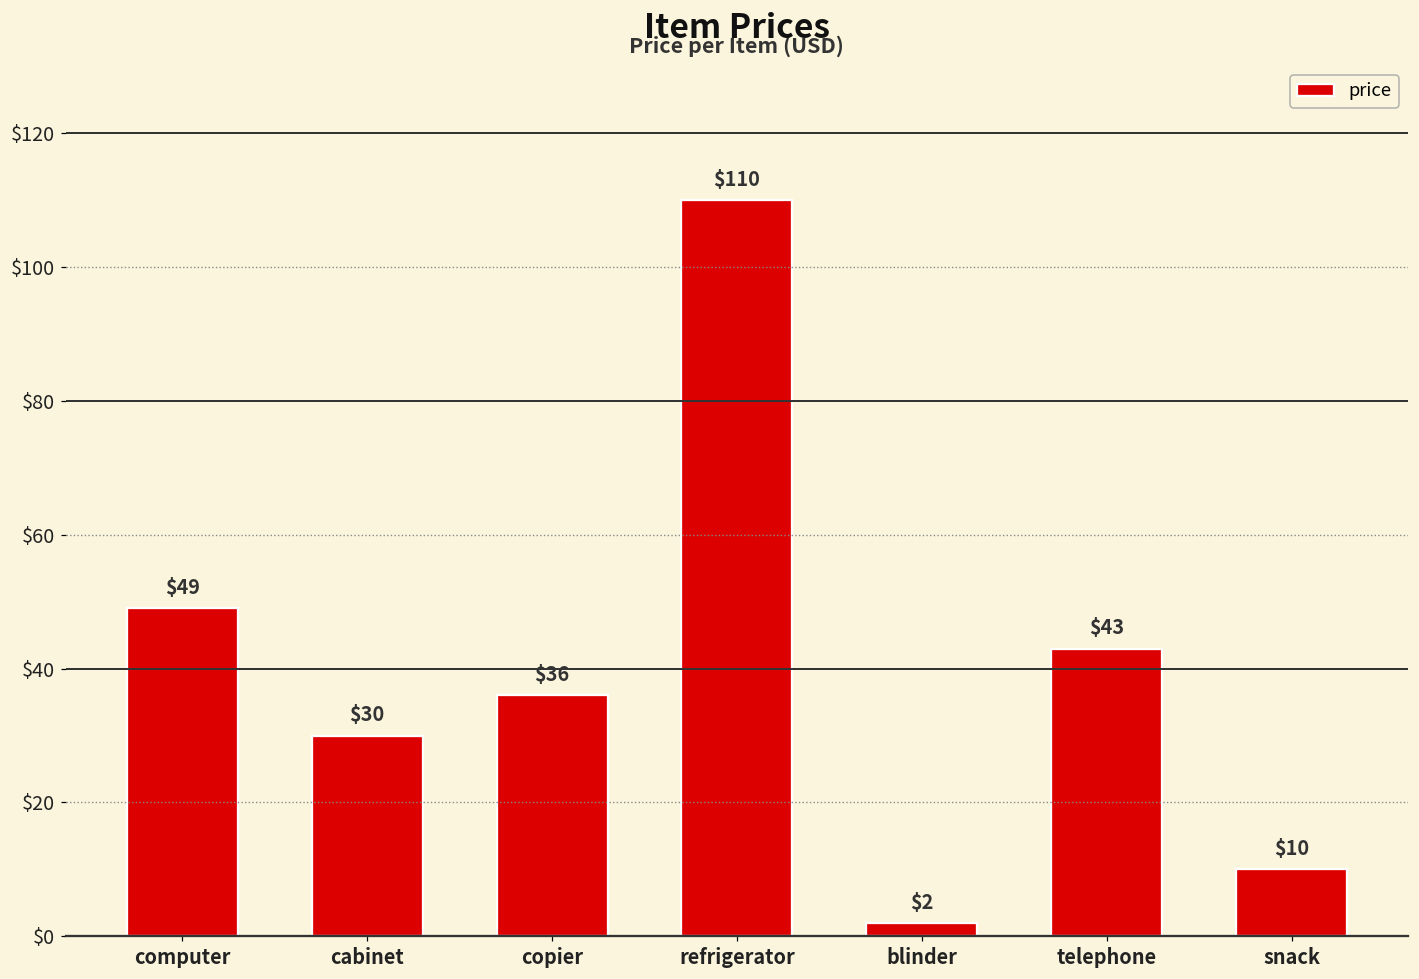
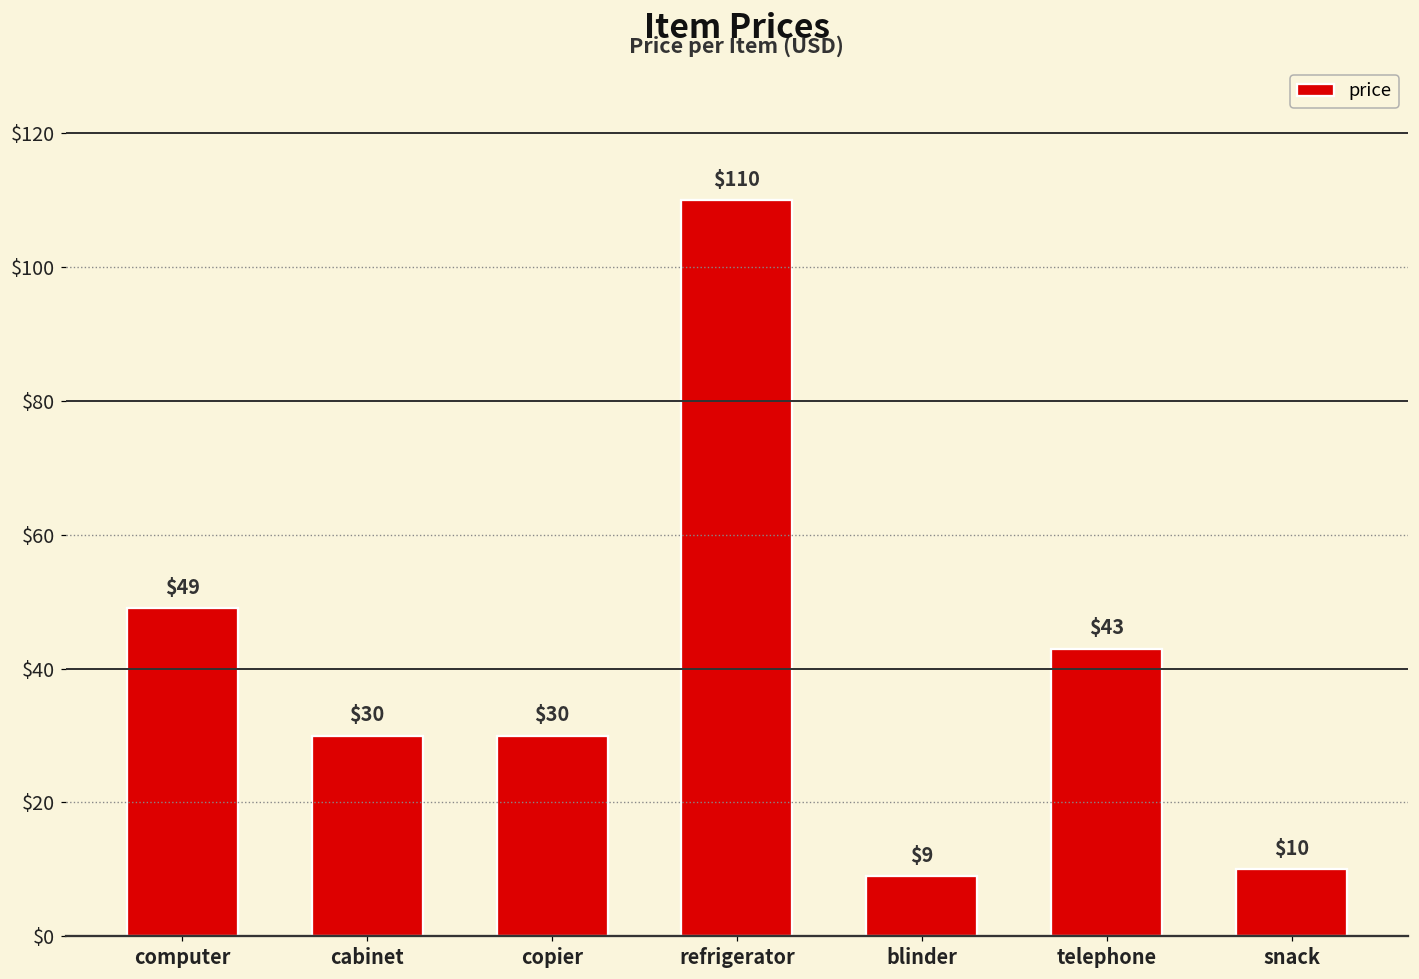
  {
    "computer": "$49",
    "cabinet": "$30",
-   "copier": "$36",
+   "copier": "$30",
    "refrigerator": "$110",
-   "blinder": "$2",
+   "blinder": "$9",
    "telephone": "$43",
    "snack": "$10"
  }
